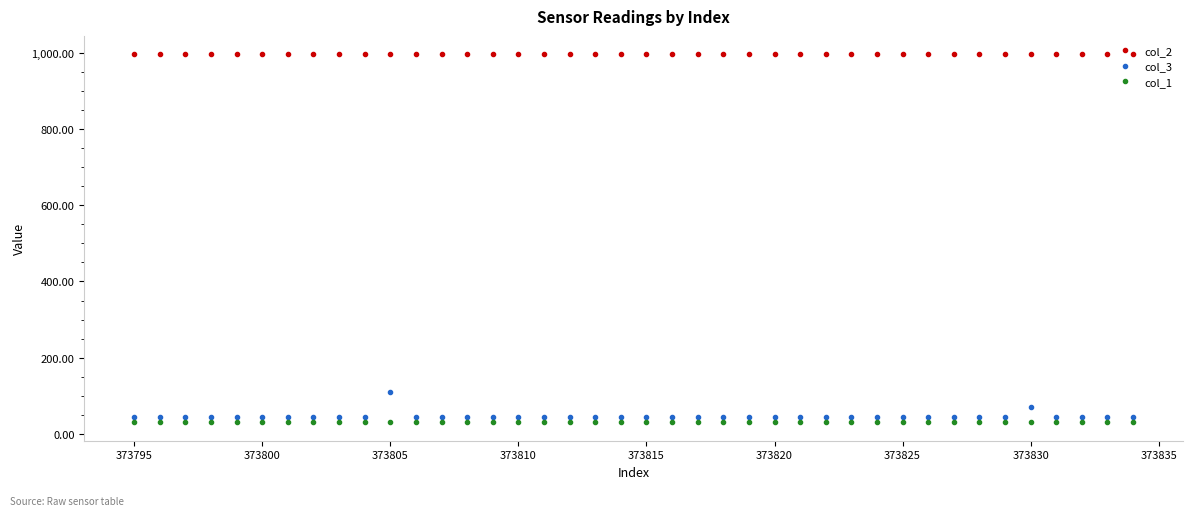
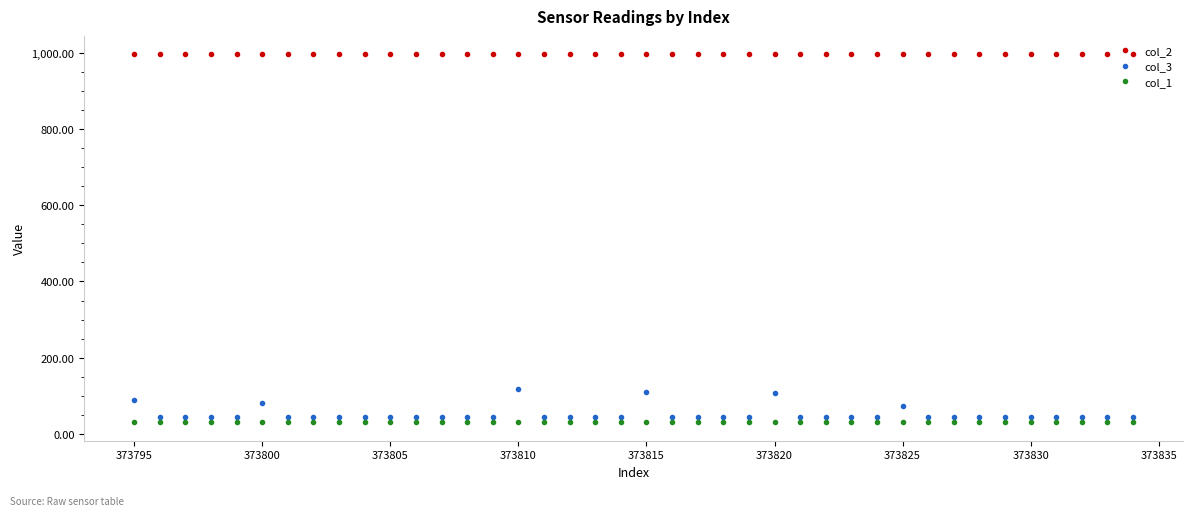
  {
    "col_2": {
      "373795": "1,000",
      "373800": "1,000",
      "373805": "1,000",
      "373810": "1,000",
      "373815": "1,000",
      "373820": "1,000",
      "373825": "1,000",
      "373830": "1,000"
    },
    "col_3": {
-     "373795": "50",
-     "373800": "50",
-     "373805": "110",
-     "373810": "50",
-     "373815": "50",
-     "373820": "50",
-     "373825": "50",
-     "373830": "70"
+     "373795": "90",
+     "373800": "80",
+     "373805": "50",
+     "373810": "120",
+     "373815": "110",
+     "373820": "110",
+     "373825": "70",
+     "373830": "50"
    },
    "col_1": {
      "373795": "30",
      "373800": "30",
      "373805": "30",
      "373810": "30",
      "373815": "30",
      "373820": "30",
      "373825": "30",
      "373830": "30"
    }
  }
